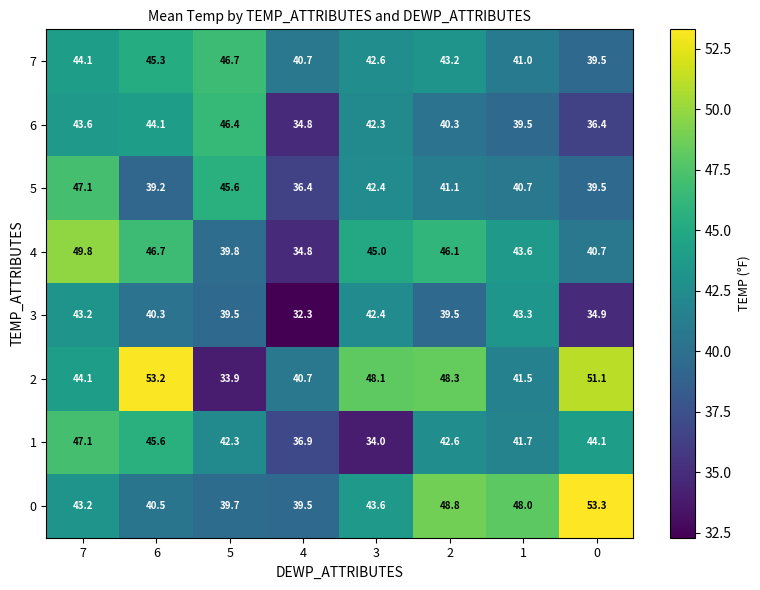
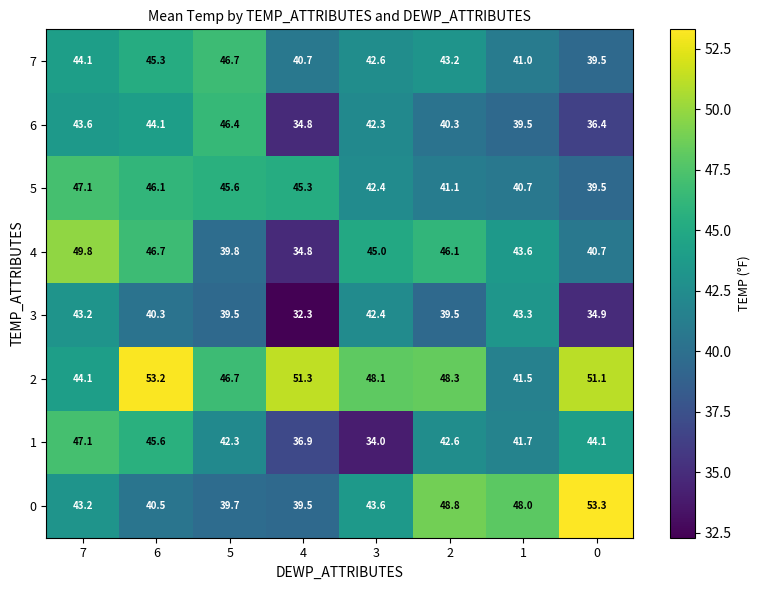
  {
    "7": {
      "7": 44.1,
      "6": 45.3,
      "5": 46.7,
      "4": 40.7,
      "3": 42.6,
      "2": 43.2,
      "1": 41.0,
      "0": 39.5
    },
    "6": {
      "7": 43.6,
      "6": 44.1,
      "5": 46.4,
      "4": 34.8,
      "3": 42.3,
      "2": 40.3,
      "1": 39.5,
      "0": 36.4
    },
    "5": {
      "7": 47.1,
-     "6": 39.2,
+     "6": 46.1,
      "5": 45.6,
-     "4": 36.4,
+     "4": 45.3,
      "3": 42.4,
      "2": 41.1,
      "1": 40.7,
      "0": 39.5
    },
    "4": {
      "7": 49.8,
      "6": 46.7,
      "5": 39.8,
      "4": 34.8,
      "3": 45.0,
      "2": 46.1,
      "1": 43.6,
      "0": 40.7
    },
    "3": {
      "7": 43.2,
      "6": 40.3,
      "5": 39.5,
      "4": 32.3,
      "3": 42.4,
      "2": 39.5,
      "1": 43.3,
      "0": 34.9
    },
    "2": {
      "7": 44.1,
      "6": 53.2,
-     "5": 33.9,
-     "4": 40.7,
+     "5": 46.7,
+     "4": 51.3,
      "3": 48.1,
      "2": 48.3,
      "1": 41.5,
      "0": 51.1
    },
    "1": {
      "7": 47.1,
      "6": 45.6,
      "5": 42.3,
      "4": 36.9,
      "3": 34.0,
      "2": 42.6,
      "1": 41.7,
      "0": 44.1
    },
    "0": {
      "7": 43.2,
      "6": 40.5,
      "5": 39.7,
      "4": 39.5,
      "3": 43.6,
      "2": 48.8,
      "1": 48.0,
      "0": 53.3
    }
  }
